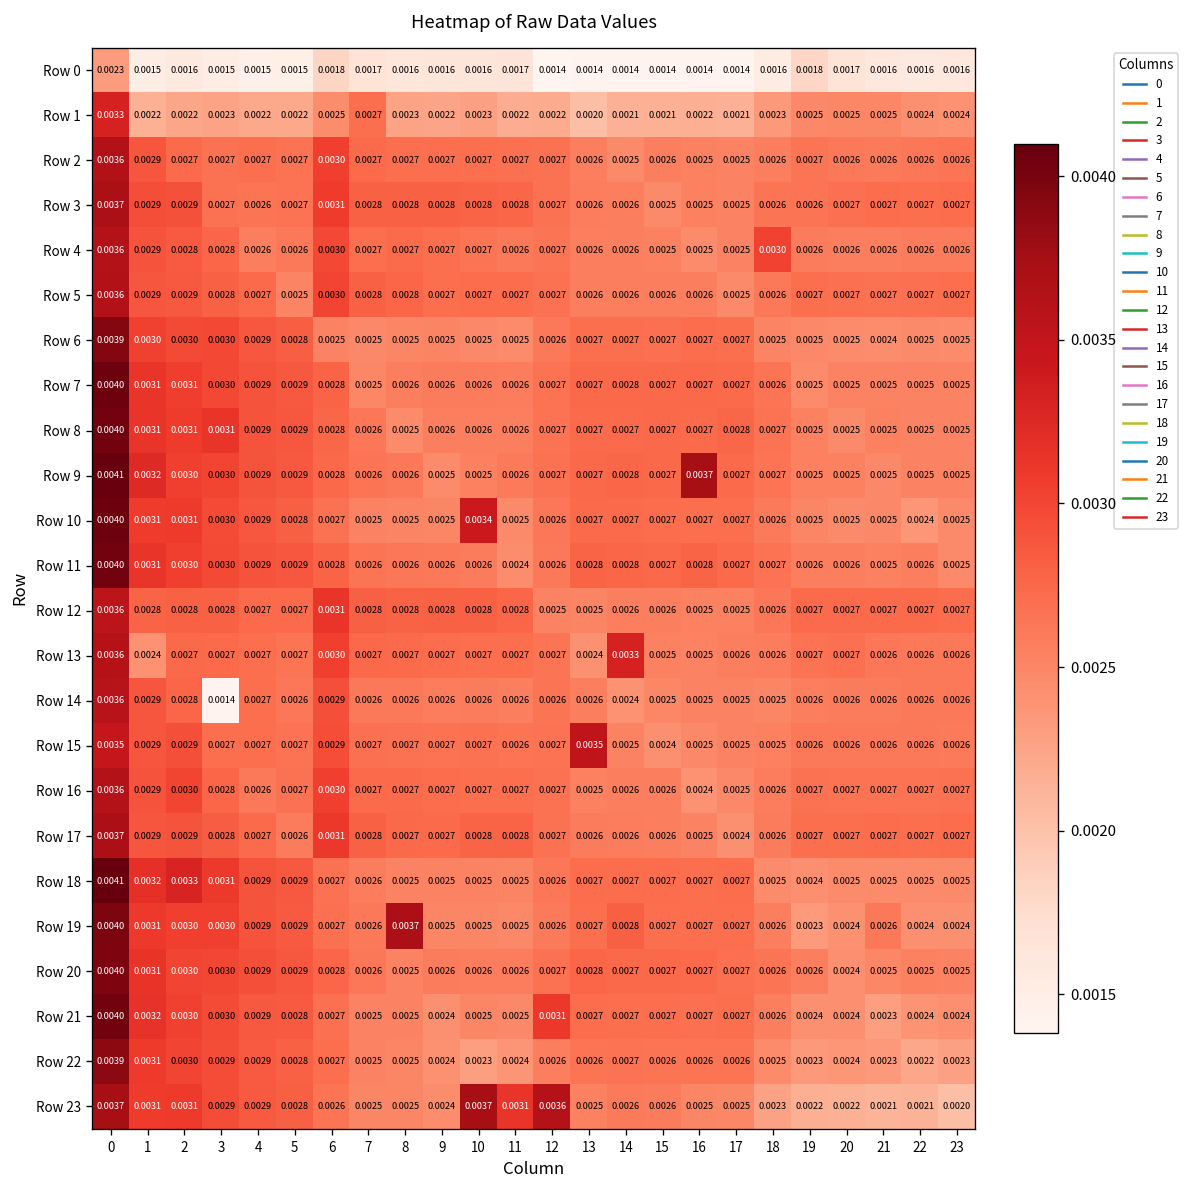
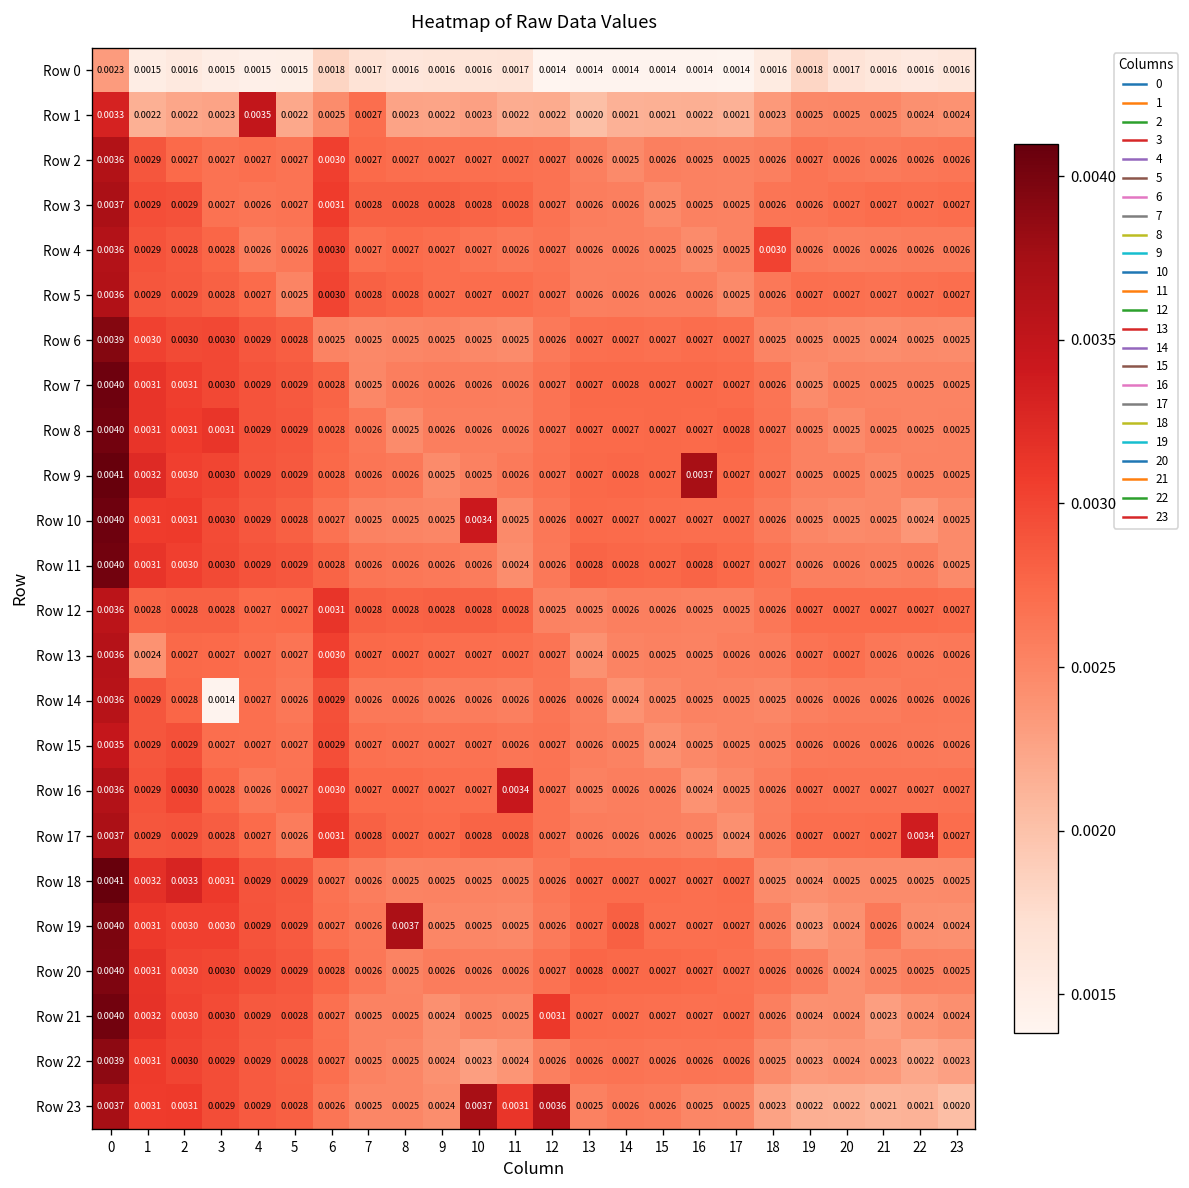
  {
    "Row 1": {
      "0": 0.0033,
      "1": 0.0022,
      "2": 0.0022,
      "3": 0.0023,
-     "4": 0.0022,
+     "4": 0.0035,
      "5": 0.0022,
      "6": 0.0025,
      "7": 0.0027,
      "8": 0.0023,
      "9": 0.0022,
      "10": 0.0023,
      "11": 0.0022,
      "12": 0.0022,
      "13": 0.0020,
      "14": 0.0021,
      "15": 0.0021,
      "16": 0.0022,
      "17": 0.0021,
      "18": 0.0023,
      "19": 0.0025,
      "20": 0.0025,
      "21": 0.0025,
      "22": 0.0024,
      "23": 0.0024
    },
    "Row 13": {
      "0": 0.0036,
      "1": 0.0024,
      "2": 0.0027,
      "3": 0.0027,
      "4": 0.0027,
      "5": 0.0027,
      "6": 0.0030,
      "7": 0.0027,
      "8": 0.0027,
      "9": 0.0027,
      "10": 0.0027,
      "11": 0.0027,
      "12": 0.0027,
      "13": 0.0024,
-     "14": 0.0033,
+     "14": 0.0025,
      "15": 0.0025,
      "16": 0.0025,
      "17": 0.0026,
      "18": 0.0026,
      "19": 0.0027,
      "20": 0.0027,
      "21": 0.0026,
      "22": 0.0026,
      "23": 0.0026
    },
    "Row 15": {
      "0": 0.0035,
      "1": 0.0029,
      "2": 0.0029,
      "3": 0.0027,
      "4": 0.0027,
      "5": 0.0027,
      "6": 0.0029,
      "7": 0.0027,
      "8": 0.0027,
      "9": 0.0027,
      "10": 0.0027,
      "11": 0.0026,
      "12": 0.0027,
-     "13": 0.0035,
+     "13": 0.0026,
      "14": 0.0025,
      "15": 0.0024,
      "16": 0.0025,
      "17": 0.0025,
      "18": 0.0025,
      "19": 0.0026,
      "20": 0.0026,
      "21": 0.0026,
      "22": 0.0026,
      "23": 0.0026
    },
    "Row 16": {
      "0": 0.0036,
      "1": 0.0029,
      "2": 0.0030,
      "3": 0.0028,
      "4": 0.0026,
      "5": 0.0027,
      "6": 0.0030,
      "7": 0.0027,
      "8": 0.0027,
      "9": 0.0027,
      "10": 0.0027,
-     "11": 0.0027,
+     "11": 0.0034,
      "12": 0.0027,
      "13": 0.0025,
      "14": 0.0026,
      "15": 0.0026,
      "16": 0.0024,
      "17": 0.0025,
      "18": 0.0026,
      "19": 0.0027,
      "20": 0.0027,
      "21": 0.0027,
      "22": 0.0027,
      "23": 0.0027
    },
    "Row 17": {
      "0": 0.0037,
      "1": 0.0029,
      "2": 0.0029,
      "3": 0.0028,
      "4": 0.0027,
      "5": 0.0026,
      "6": 0.0031,
      "7": 0.0028,
      "8": 0.0027,
      "9": 0.0027,
      "10": 0.0028,
      "11": 0.0028,
      "12": 0.0027,
      "13": 0.0026,
      "14": 0.0026,
      "15": 0.0026,
      "16": 0.0025,
      "17": 0.0024,
      "18": 0.0026,
      "19": 0.0027,
      "20": 0.0027,
      "21": 0.0027,
-     "22": 0.0027,
+     "22": 0.0034,
      "23": 0.0027
    }
  }
